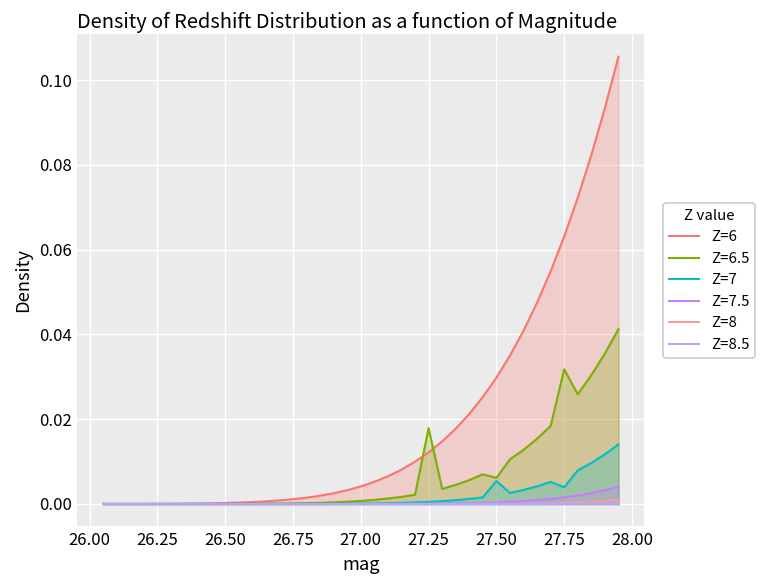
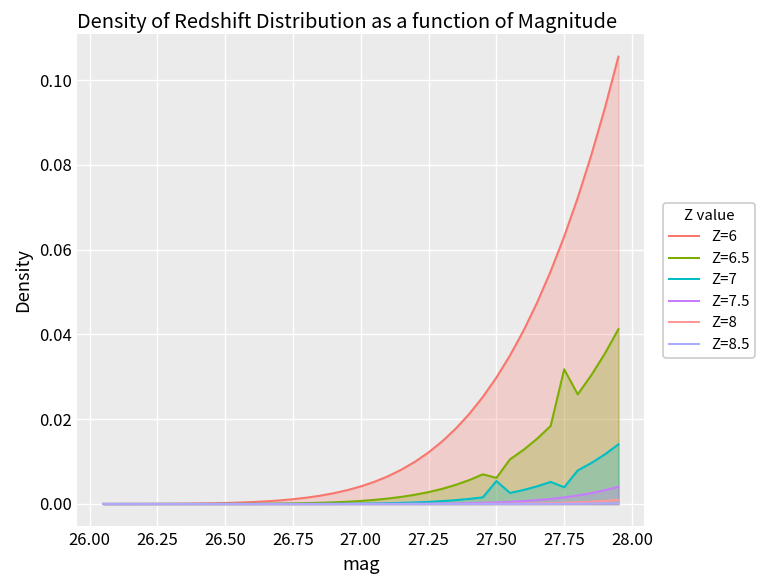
  {
    "Z=6.5": {
-     "27.25": 0.018,
+     "27.25": 0.003,
      "27.50": 0.006,
      "27.75": 0.032
    },
    "Z=7": {
      "27.50": 0.005,
      "27.75": 0.004
    }
  }
